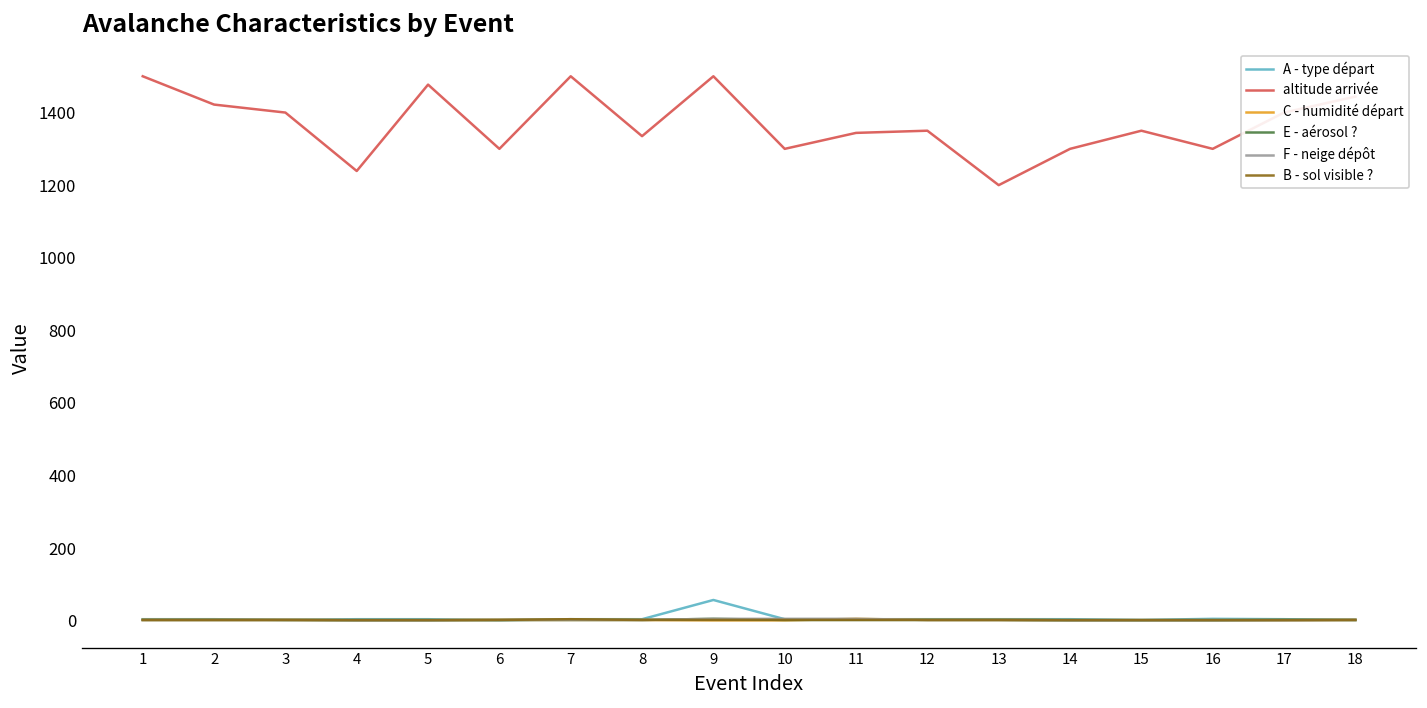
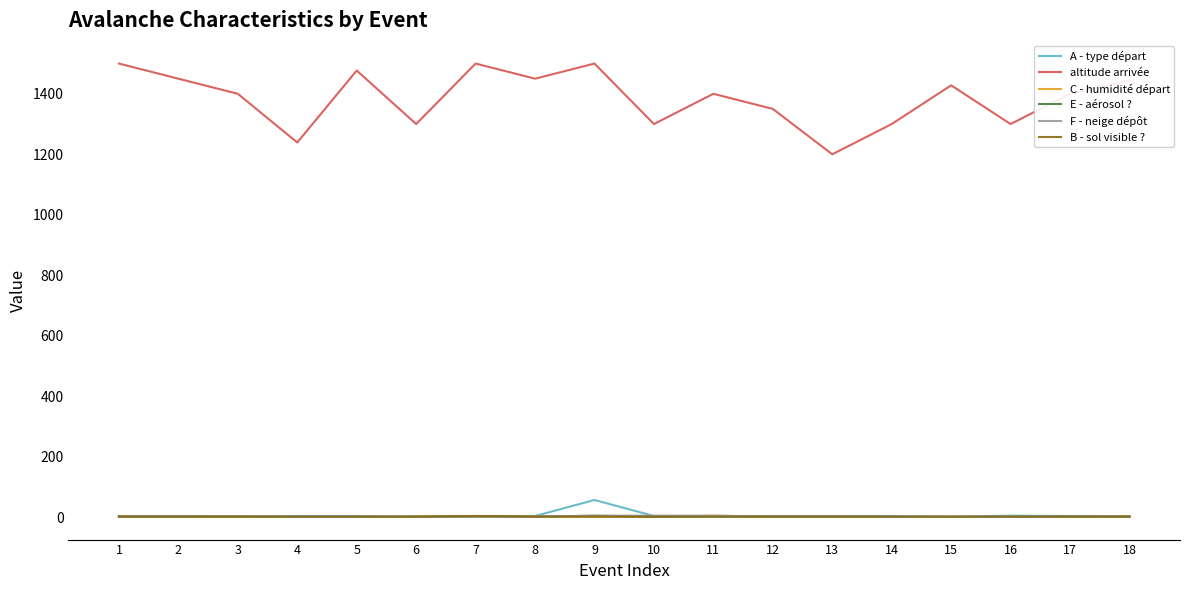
  {
    "A - type départ": {
      "9": 60
    },
    "altitude arrivée": {
      "1": 1500,
-     "2": 1420,
+     "2": 1450,
      "3": 1400,
      "4": 1240,
      "5": 1480,
      "6": 1300,
      "7": 1500,
-     "8": 1340,
+     "8": 1450,
      "9": 1500,
      "10": 1300,
-     "11": 1340,
+     "11": 1400,
      "12": 1350,
      "13": 1200,
      "14": 1300,
-     "15": 1350,
+     "15": 1430,
      "16": 1300
    }
  }
